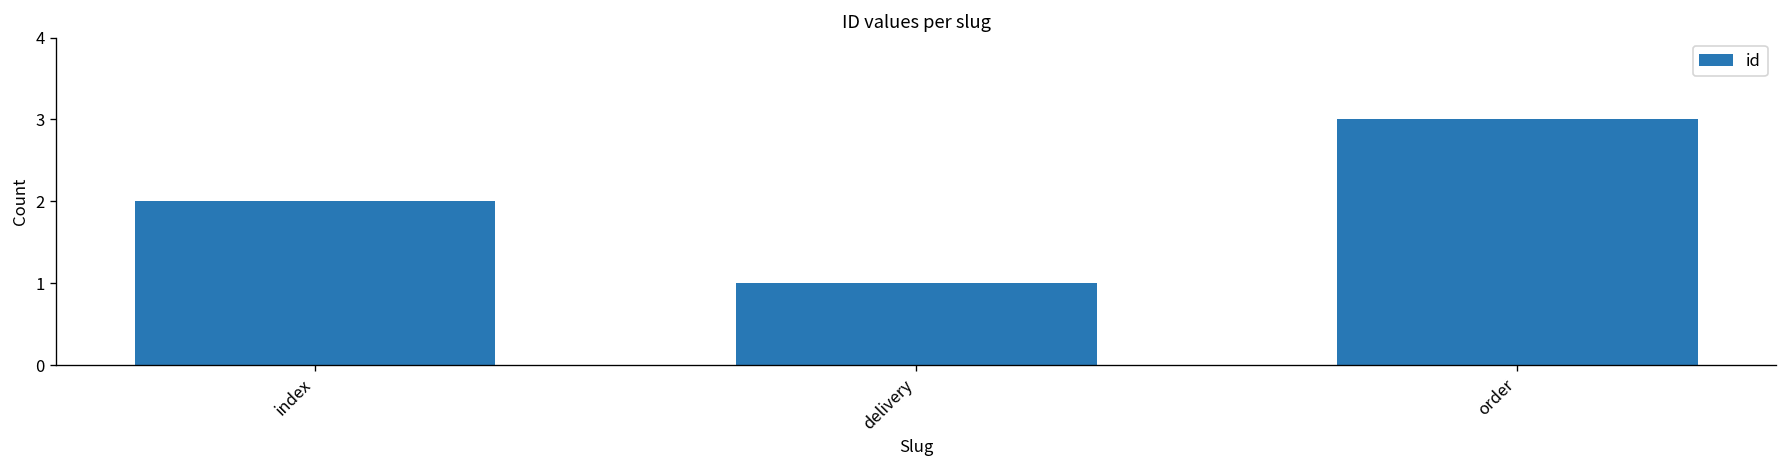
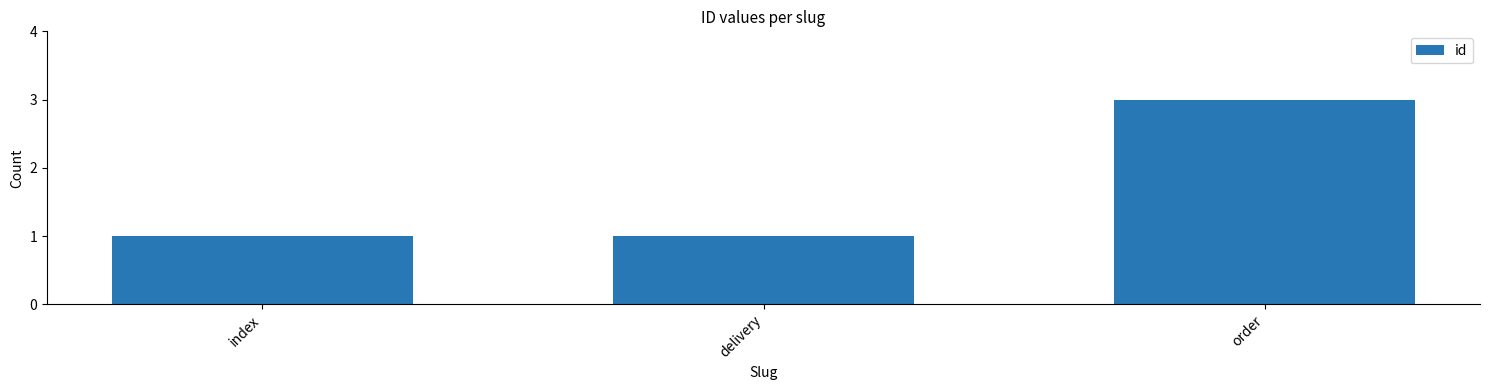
  {
-   "index": 2,
+   "index": 1,
    "delivery": 1,
    "order": 3
  }
